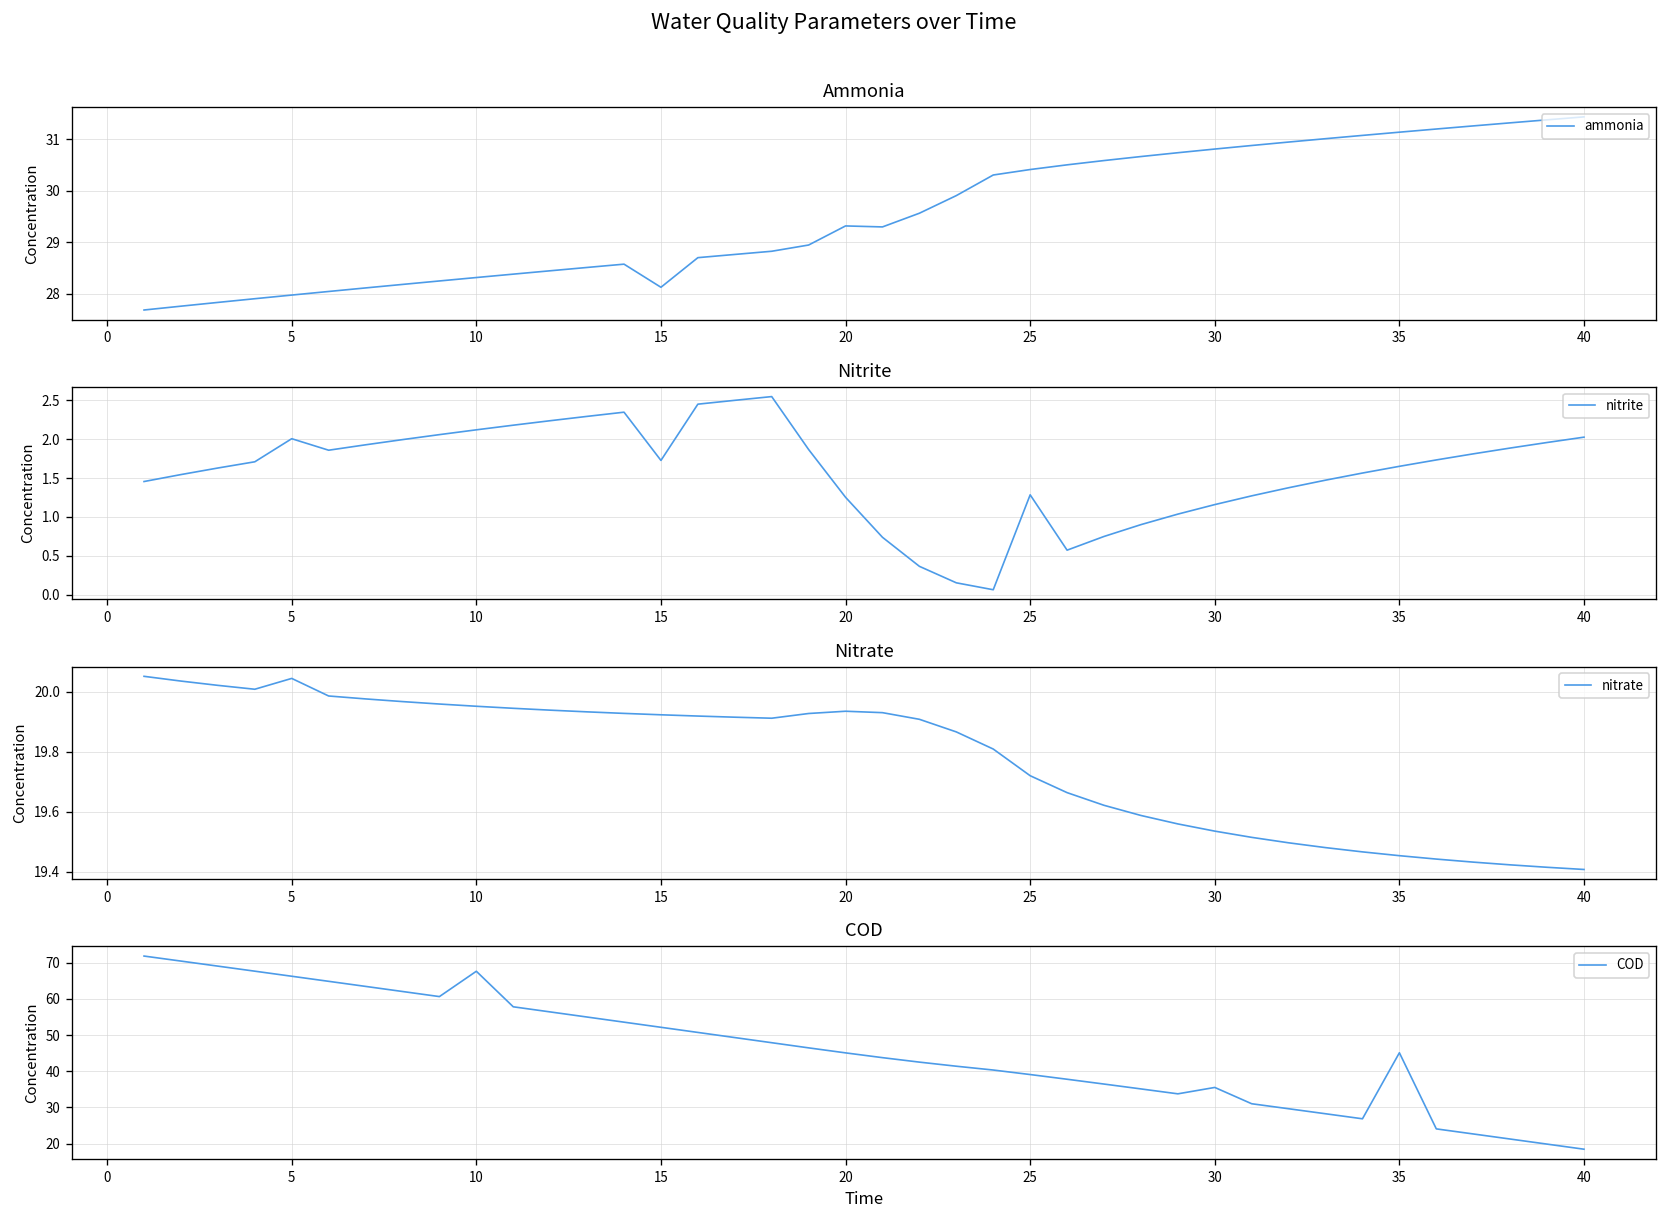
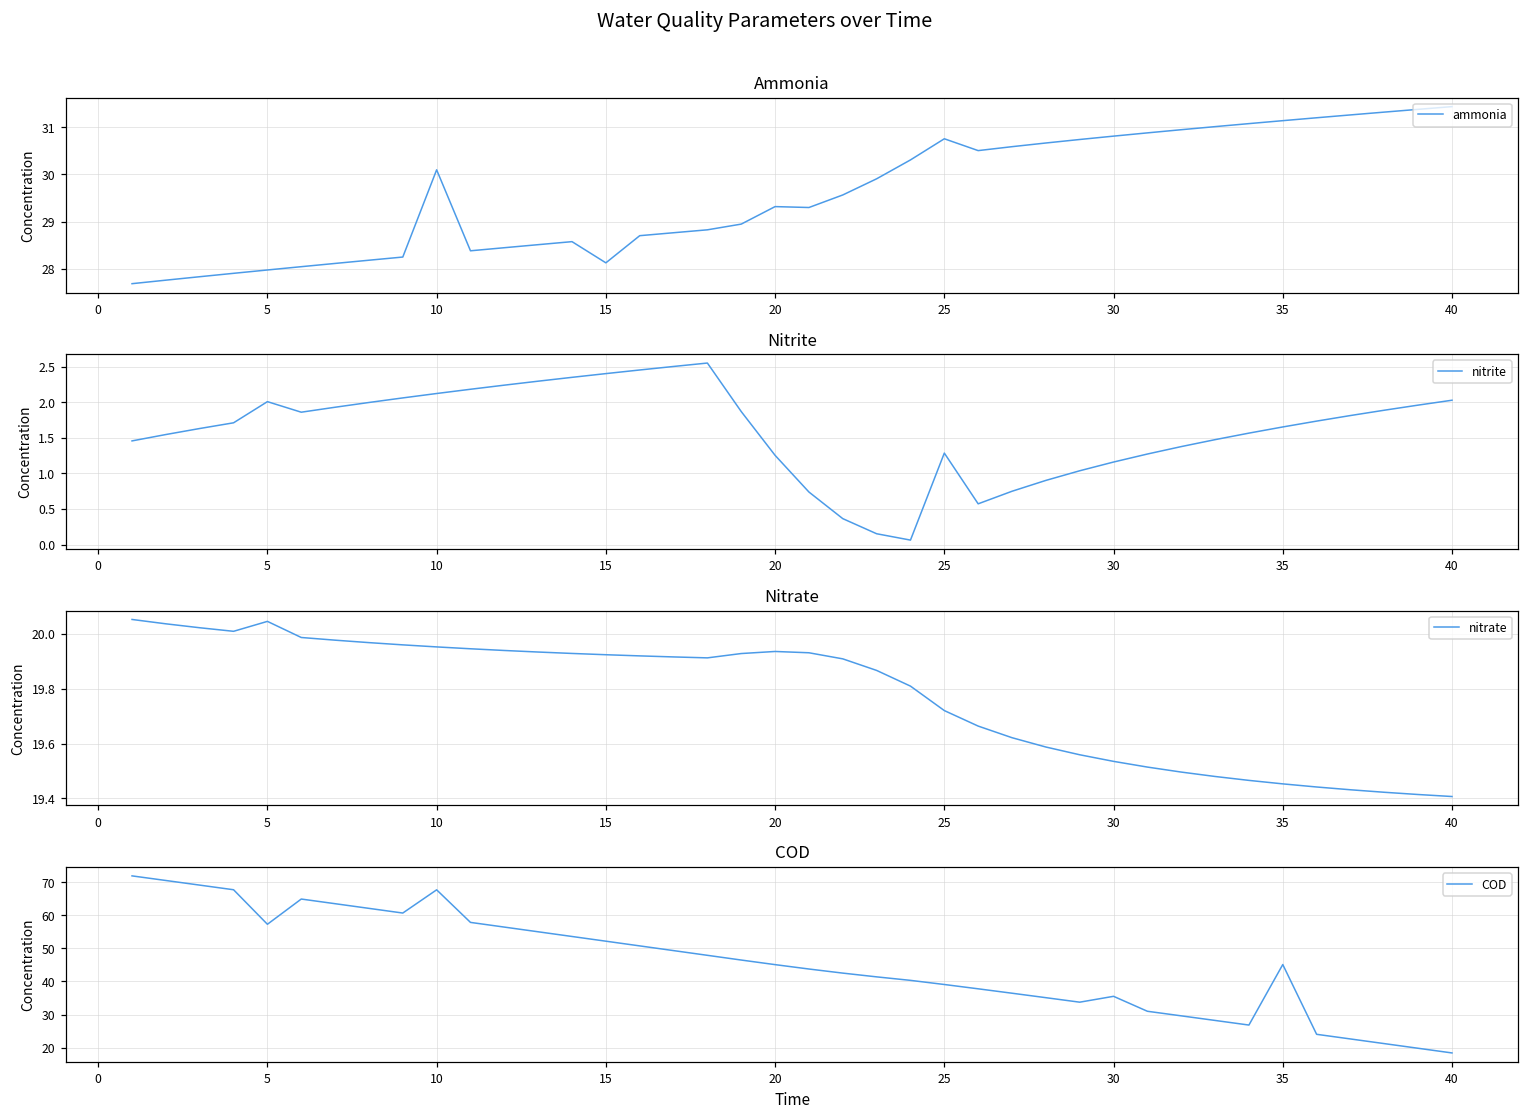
  {
    "Ammonia": {
      "5": 28.0,
-     "10": 28.3,
+     "10": 30.1,
      "15": 28.1,
      "20": 29.3,
-     "25": 30.4,
+     "25": 30.8,
      "30": 30.8,
      "35": 31.1
    },
    "Nitrite": {
      "5": 2.0,
      "10": 2.1,
-     "15": 1.7,
+     "15": 2.4,
      "20": 1.3,
      "25": 1.3,
      "30": 1.2,
      "35": 1.7,
      "40": 2.0
    },
    "Nitrate": {
      "5": 20.05,
      "10": 19.95,
      "15": 19.92,
      "20": 19.94,
      "25": 19.72,
      "30": 19.54,
      "35": 19.45,
      "40": 19.41
    },
    "COD": {
-     "5": 66,
+     "5": 57,
      "10": 68,
      "15": 52,
      "20": 45,
      "25": 39,
      "30": 36,
      "35": 45,
      "40": 18
    }
  }
